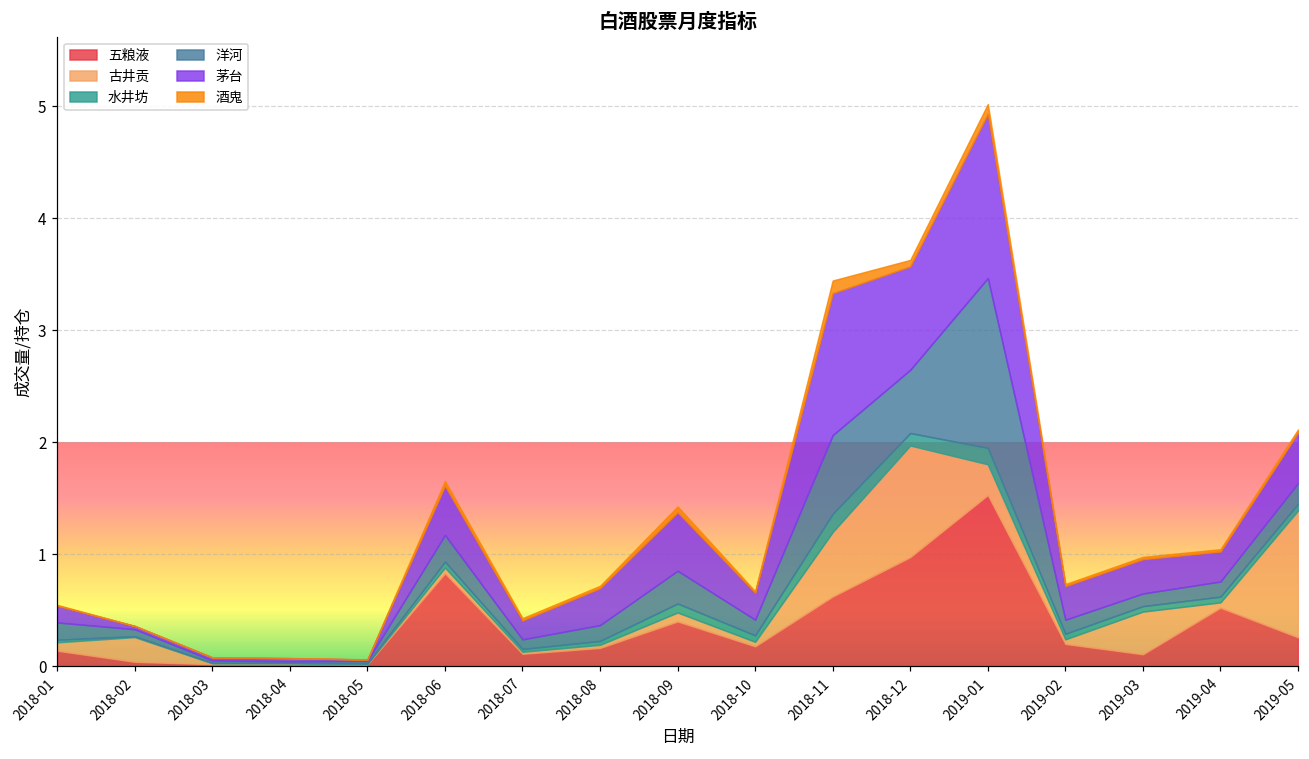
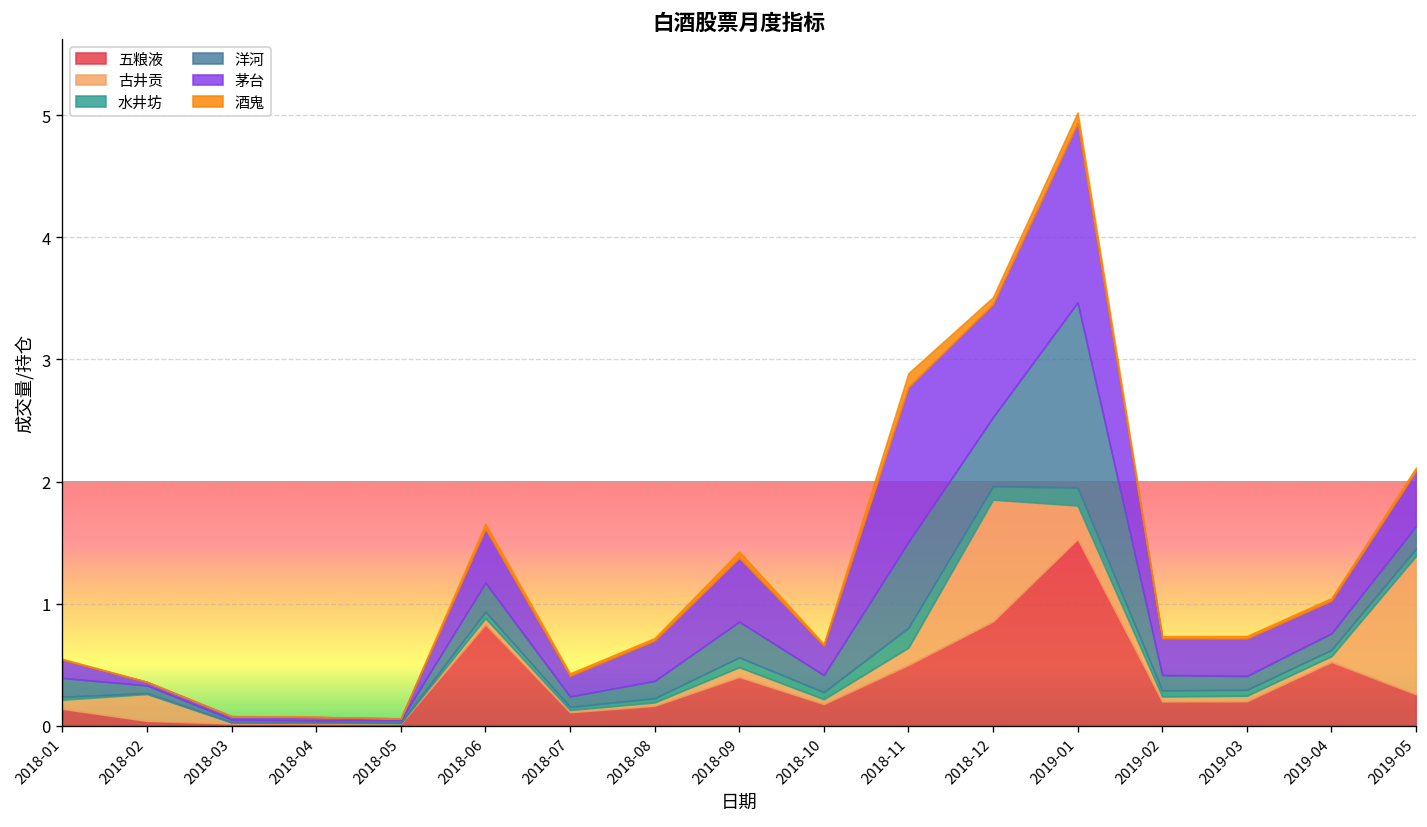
  {
    "五粮液": {
      "2018-01": 0.14,
      "2018-02": 0.04,
      "2018-06": 0.83,
      "2018-08": 0.16,
      "2018-09": 0.40,
      "2018-10": 0.18,
-     "2018-11": 0.62,
-     "2018-12": 0.98,
+     "2018-11": 0.50,
+     "2018-12": 0.85,
      "2019-01": 1.53,
      "2019-02": 0.20,
-     "2019-03": 0.11,
+     "2019-03": 0.20,
      "2019-04": 0.52,
      "2019-05": 0.26
    },
    "古井贡": {
      "2018-06": 0.05,
      "2018-08": 0.03,
      "2018-09": 0.08,
      "2018-10": 0.04,
-     "2018-11": 0.58,
+     "2018-11": 0.14,
      "2018-12": 1.00,
      "2019-01": 0.27,
      "2019-02": 0.04,
-     "2019-03": 0.38,
+     "2019-03": 0.05,
      "2019-04": 0.05,
      "2019-05": 1.13
    },
    "茅台": {
      "2018-06": 0.44,
      "2018-09": 0.52,
      "2018-11": 1.27,
      "2018-12": 0.92,
      "2019-01": 1.47,
      "2019-05": 0.45
    },
    "酒鬼": {
      "2018-06": 0.04,
      "2018-09": 0.05,
      "2018-11": 0.11,
      "2018-12": 0.06,
      "2019-01": 0.09,
      "2019-05": 0.03
    }
  }
